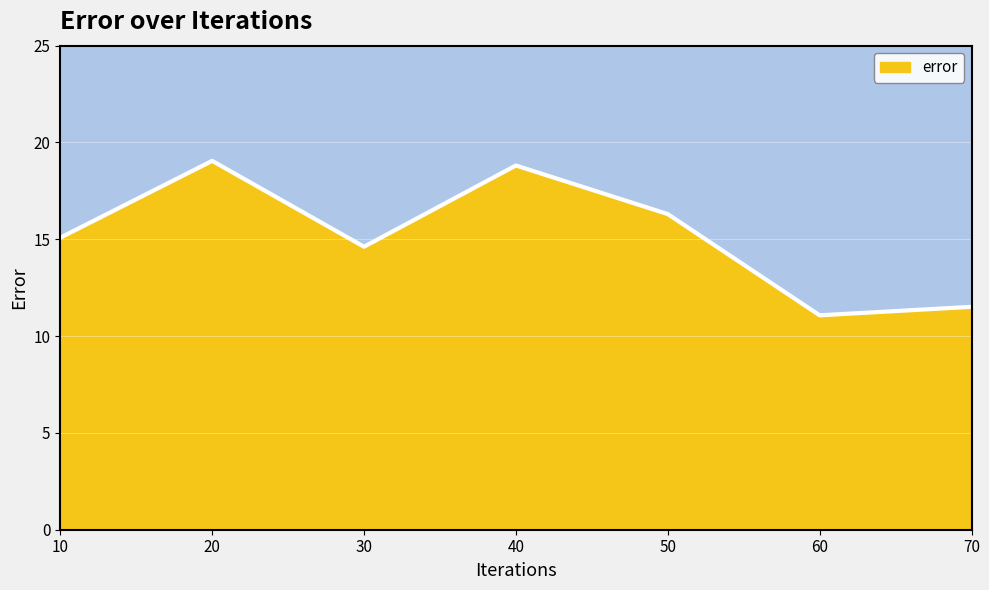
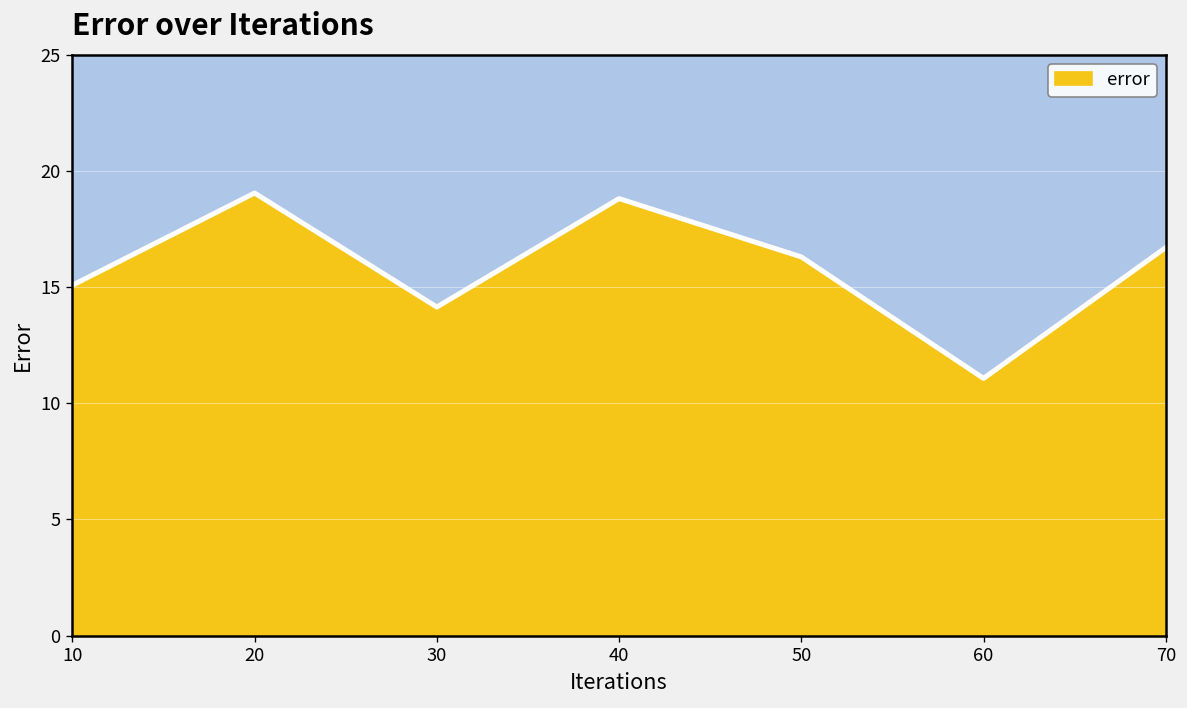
  {
    "10": 15.1,
    "20": 19.1,
-   "30": 14.6,
+   "30": 14.1,
    "40": 18.8,
    "50": 16.3,
    "60": 11.1,
-   "70": 11.5
+   "70": 16.7
  }
